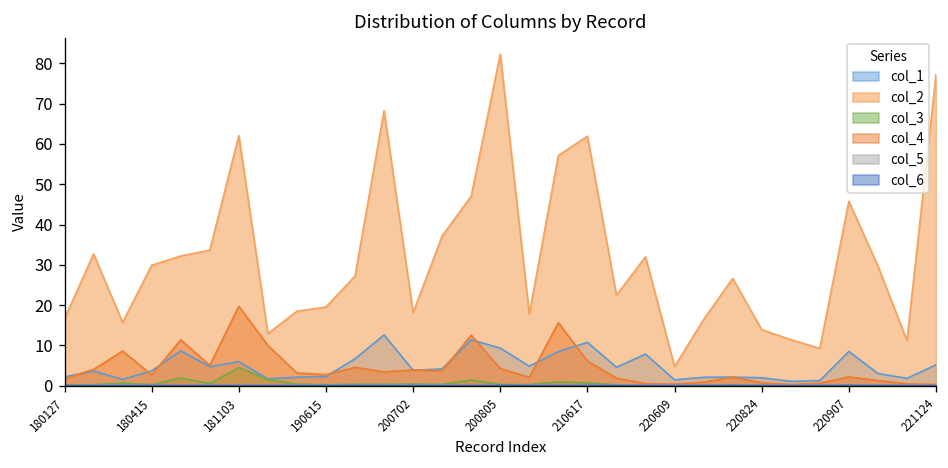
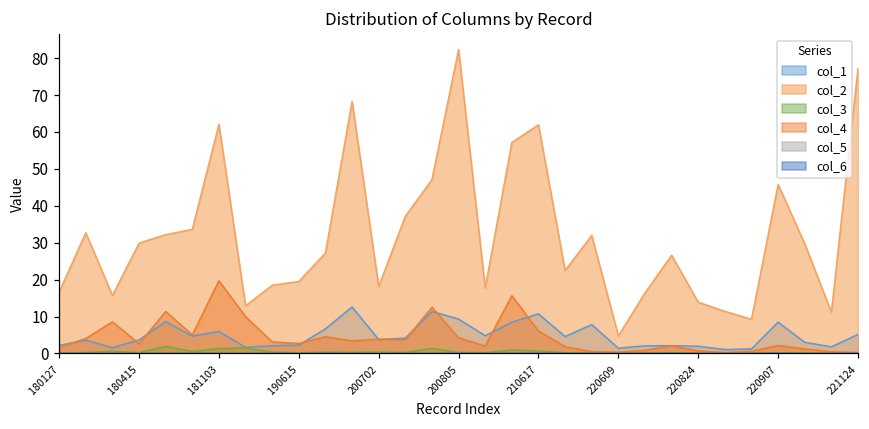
  {
    "col_3": {
-     "181103": 4
+     "181103": 1
    }
  }
